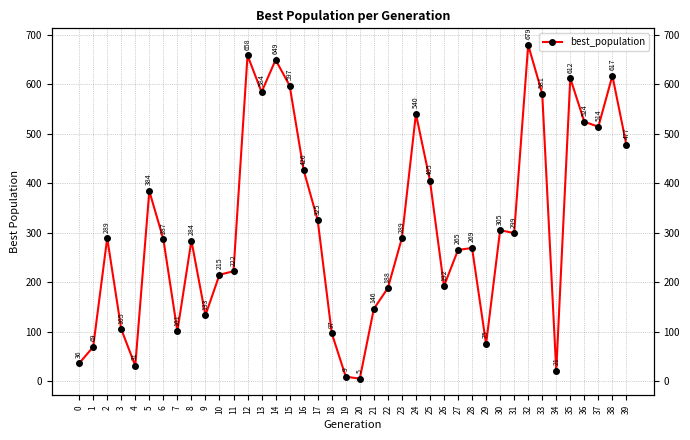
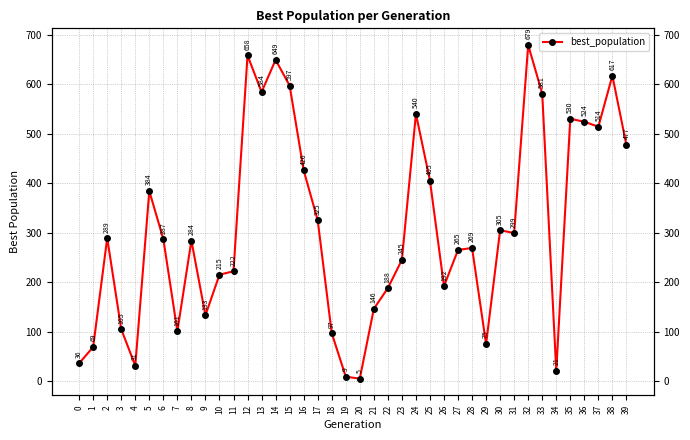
  {
    "0": 36,
    "1": 69,
    "2": 289,
    "3": 105,
    "4": 31,
    "5": 384,
    "6": 287,
    "7": 101,
    "8": 284,
    "9": 133,
    "10": 215,
    "11": 222,
    "12": 658,
    "13": 584,
    "14": 649,
    "15": 597,
    "16": 426,
    "17": 325,
    "18": 97,
    "19": 9,
    "20": 5,
    "21": 146,
    "22": 188,
-   "23": 289,
+   "23": 245,
    "24": 540,
    "25": 405,
    "26": 192,
    "27": 265,
    "28": 269,
    "29": 75,
    "30": 305,
    "31": 299,
    "32": 679,
    "33": 581,
    "34": 21,
-   "35": 612,
+   "35": 530,
    "36": 524,
    "37": 514,
    "38": 617,
    "39": 477
  }
